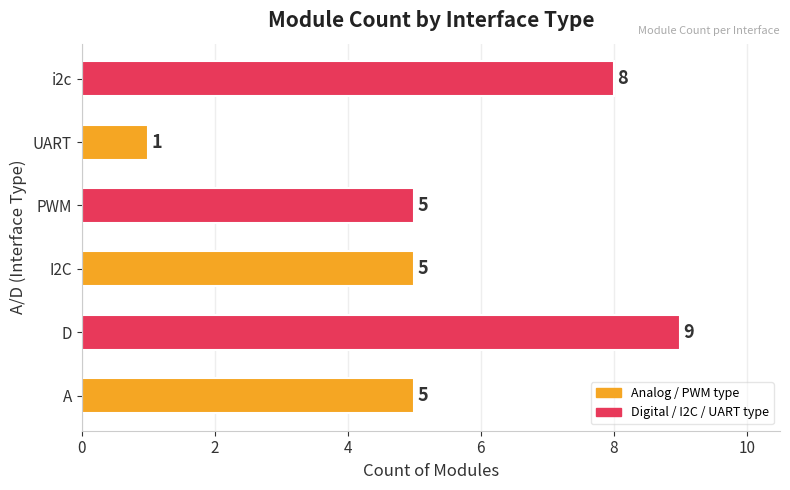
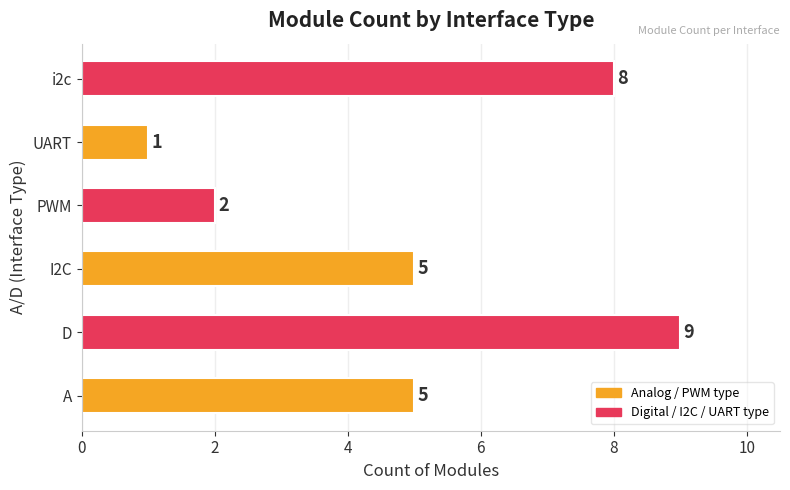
  {
    "i2c": 8,
    "UART": 1,
-   "PWM": 5,
+   "PWM": 2,
    "I2C": 5,
    "D": 9,
    "A": 5
  }
